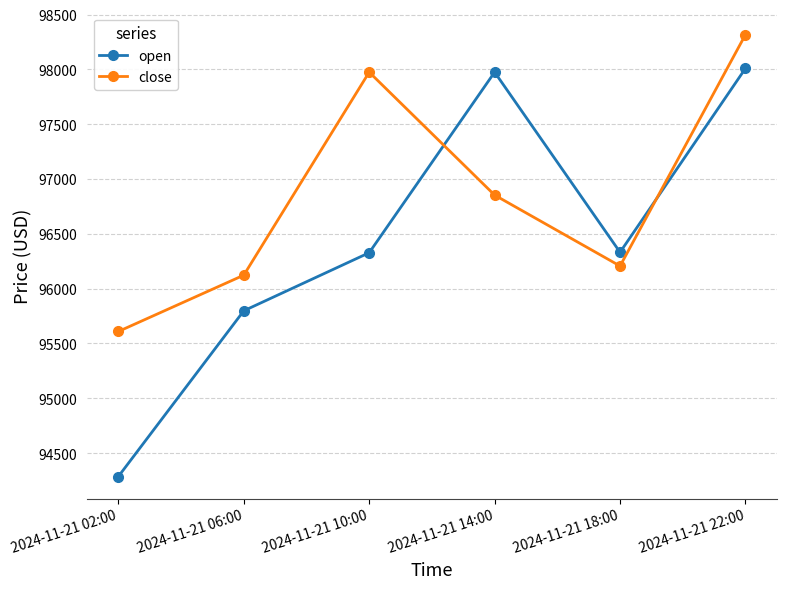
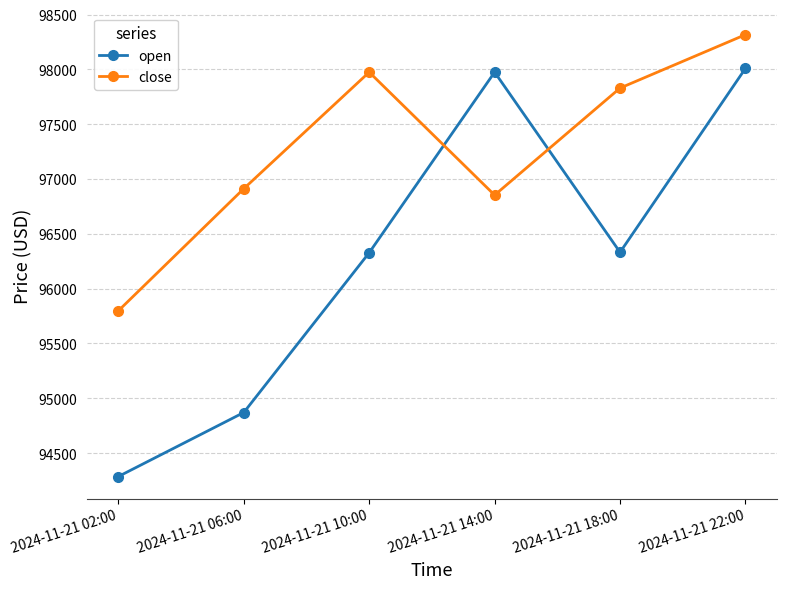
  {
    "open": {
      "2024-11-21 02:00": 94290,
-     "2024-11-21 06:00": 95800,
+     "2024-11-21 06:00": 94870,
      "2024-11-21 10:00": 96330,
      "2024-11-21 14:00": 97980,
      "2024-11-21 18:00": 96330,
      "2024-11-21 22:00": 98010
    },
    "close": {
-     "2024-11-21 02:00": 95610,
-     "2024-11-21 06:00": 96120,
+     "2024-11-21 02:00": 95800,
+     "2024-11-21 06:00": 96910,
      "2024-11-21 10:00": 97970,
      "2024-11-21 14:00": 96850,
-     "2024-11-21 18:00": 96210,
+     "2024-11-21 18:00": 97830,
      "2024-11-21 22:00": 98320
    }
  }
